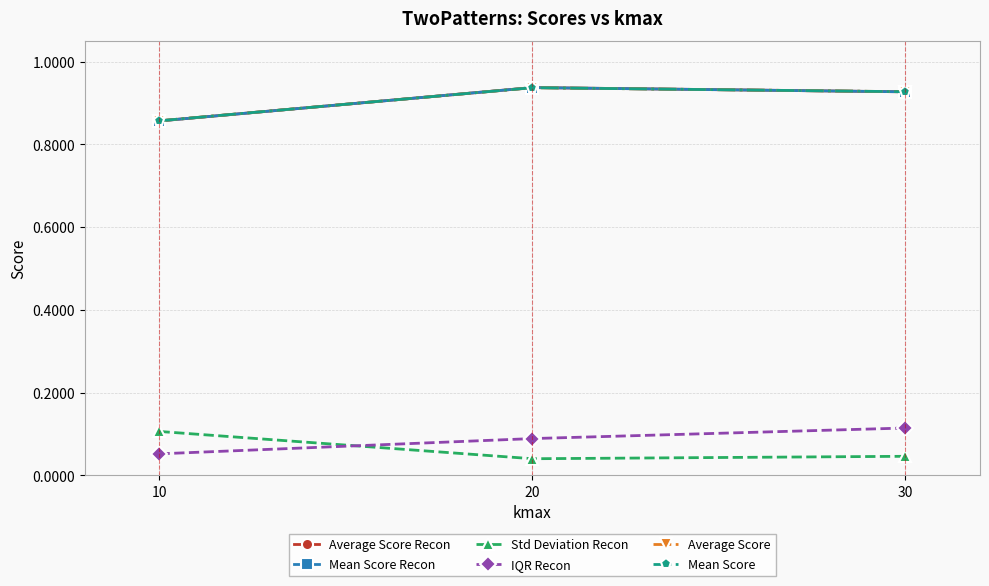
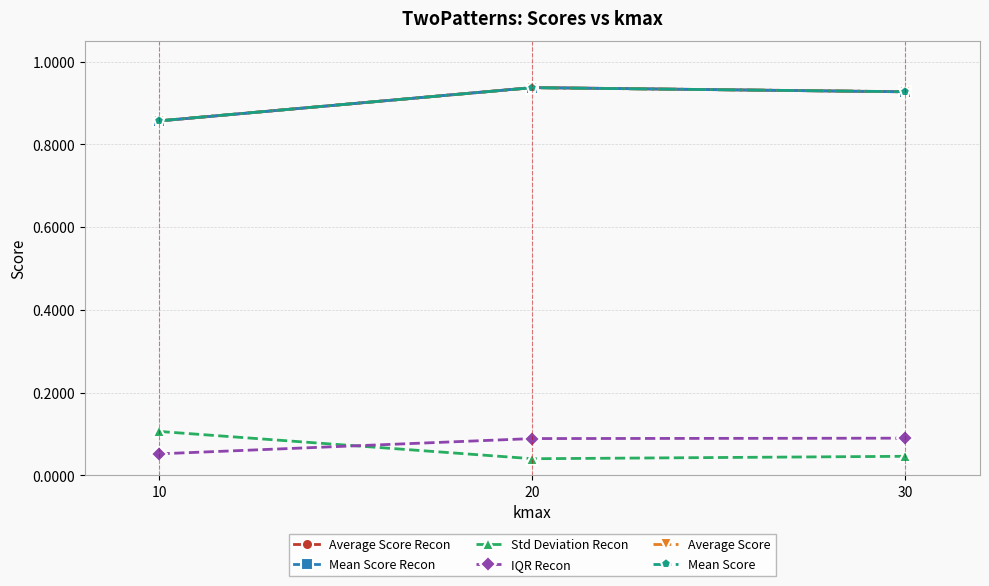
  {
    "IQR Recon": {
      "10": 0.05,
      "20": 0.09,
-     "30": 0.11
+     "30": 0.09
    }
  }
